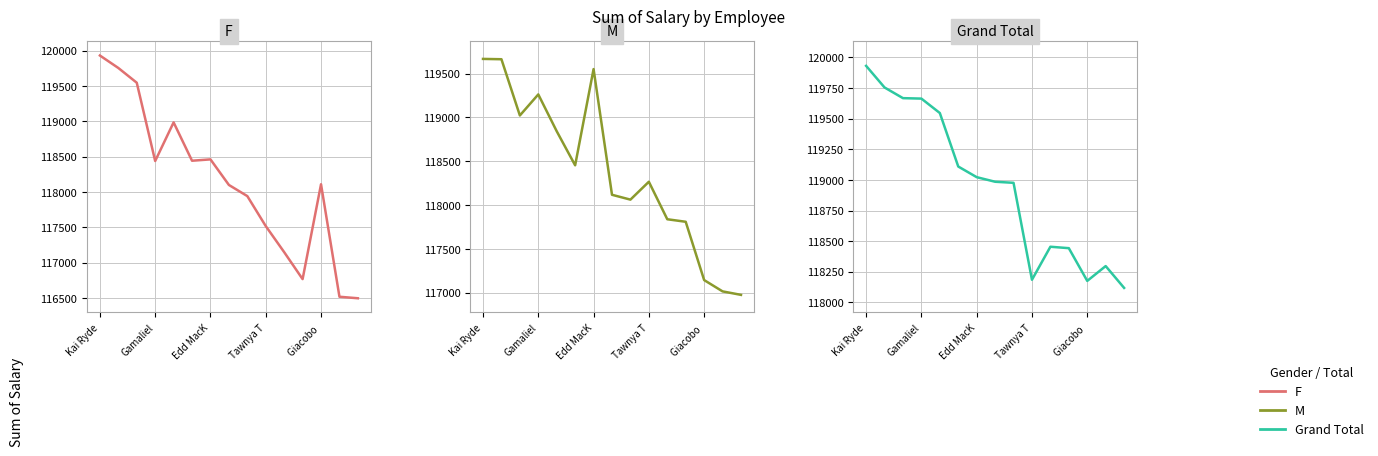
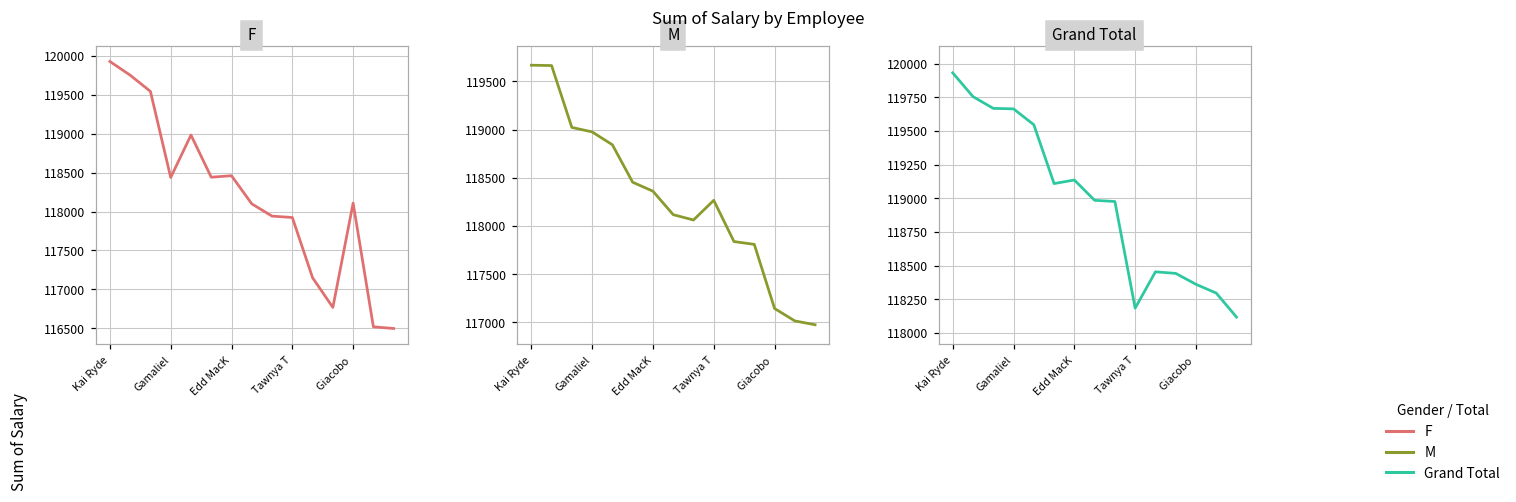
  {
    "F": {
      "Kai Ryde": 119900,
      "Gamaliel": 118400,
      "Edd MacK": 118500,
-     "Tawnya T": 117500,
+     "Tawnya T": 117900,
      "Giacobo": 118100
    },
    "M": {
      "Kai Ryde": 119700,
-     "Gamaliel": 119300,
-     "Edd MacK": 119600,
+     "Gamaliel": 119000,
+     "Edd MacK": 118400,
      "Tawnya T": 118300,
      "Giacobo": 117100
    },
    "Grand Total": {
      "Kai Ryde": 119930,
      "Gamaliel": 119660,
-     "Edd MacK": 119020,
+     "Edd MacK": 119140,
      "Tawnya T": 118180,
-     "Giacobo": 118180
+     "Giacobo": 118360
    }
  }
